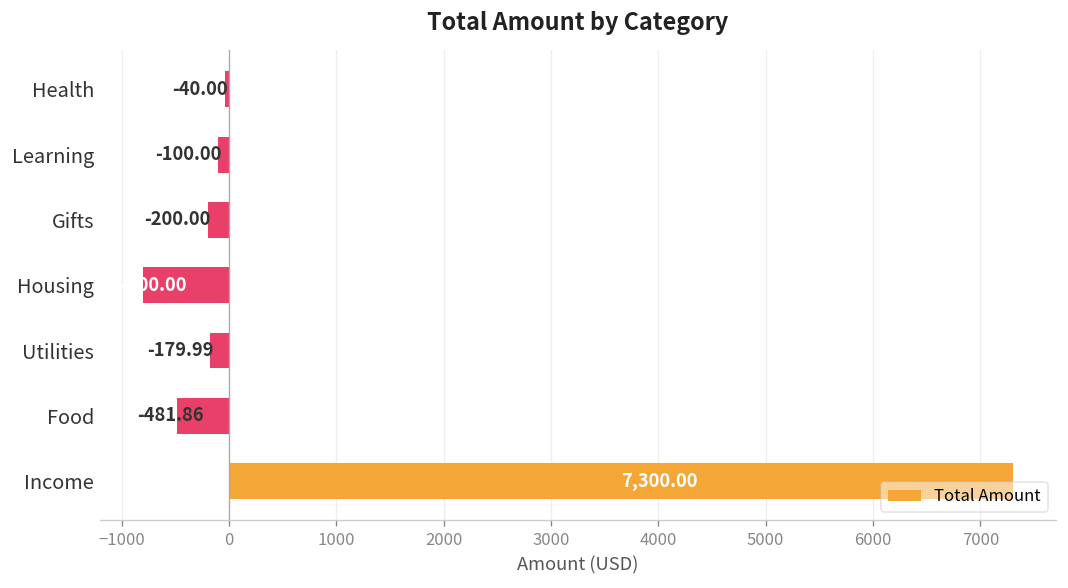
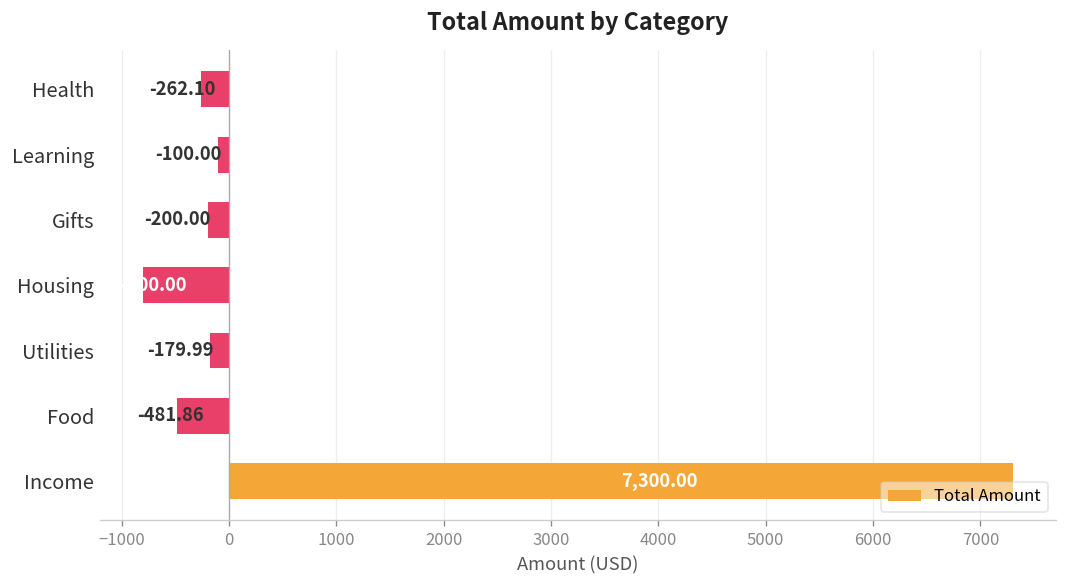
  {
-   "Health": "-40.00",
+   "Health": "-262.10",
    "Learning": "-100.00",
    "Gifts": "-200.00",
    "Housing": "-800.00",
    "Utilities": "-179.99",
    "Food": "-481.86",
    "Income": "7,300.00"
  }
